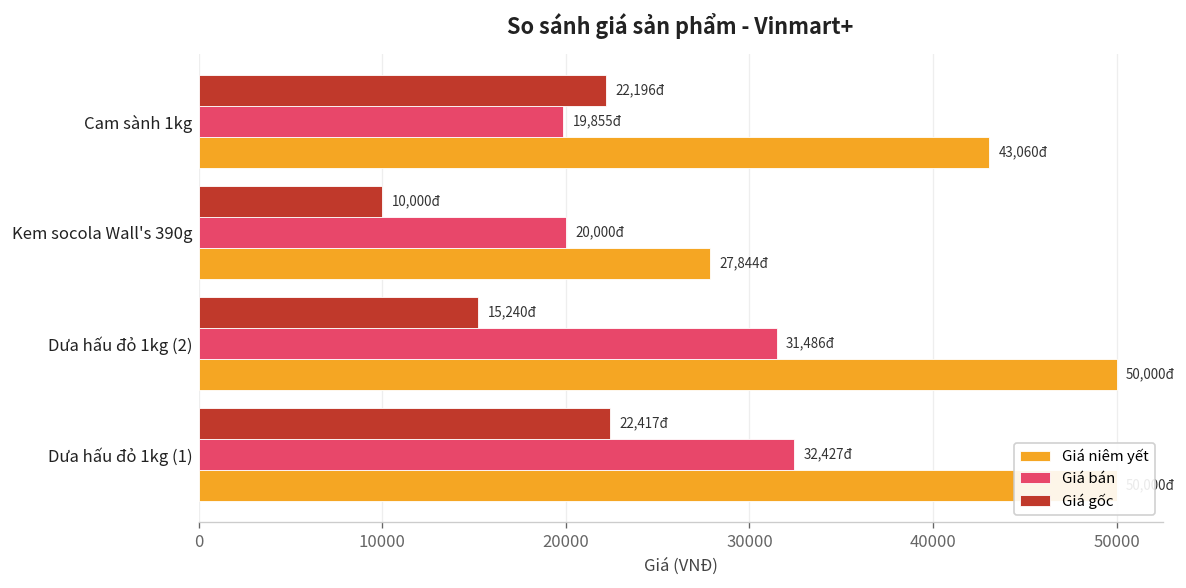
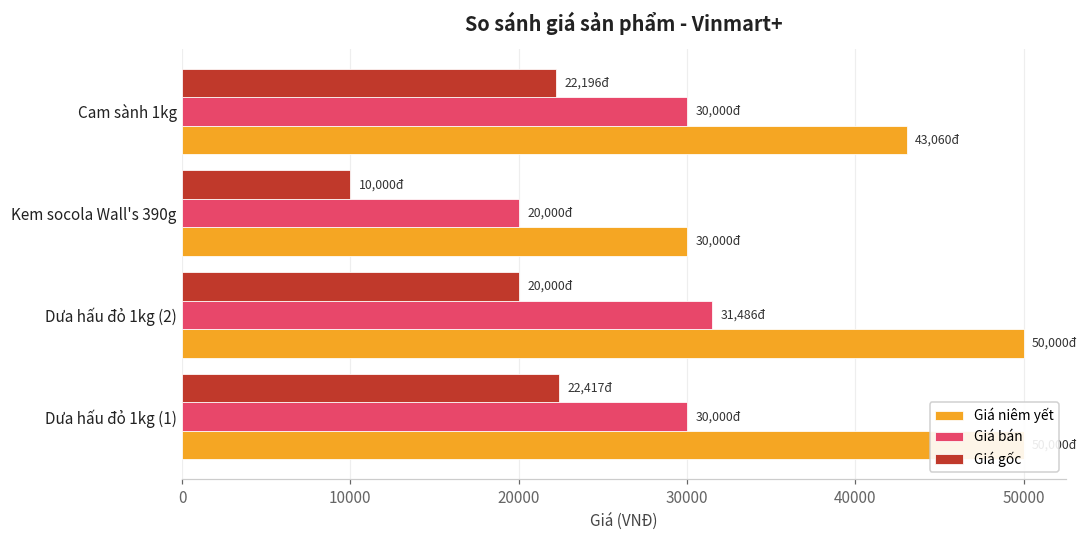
  {
    "Giá niêm yết": {
      "Cam sành 1kg": "43,060đ",
-     "Kem socola Wall's 390g": "27,844đ",
+     "Kem socola Wall's 390g": "30,000đ",
      "Dưa hấu đỏ 1kg (2)": "50,000đ"
    },
    "Giá bán": {
-     "Cam sành 1kg": "19,855đ",
+     "Cam sành 1kg": "30,000đ",
      "Kem socola Wall's 390g": "20,000đ",
      "Dưa hấu đỏ 1kg (2)": "31,486đ",
-     "Dưa hấu đỏ 1kg (1)": "32,427đ"
+     "Dưa hấu đỏ 1kg (1)": "30,000đ"
    },
    "Giá gốc": {
      "Cam sành 1kg": "22,196đ",
      "Kem socola Wall's 390g": "10,000đ",
-     "Dưa hấu đỏ 1kg (2)": "15,240đ",
+     "Dưa hấu đỏ 1kg (2)": "20,000đ",
      "Dưa hấu đỏ 1kg (1)": "22,417đ"
    }
  }
